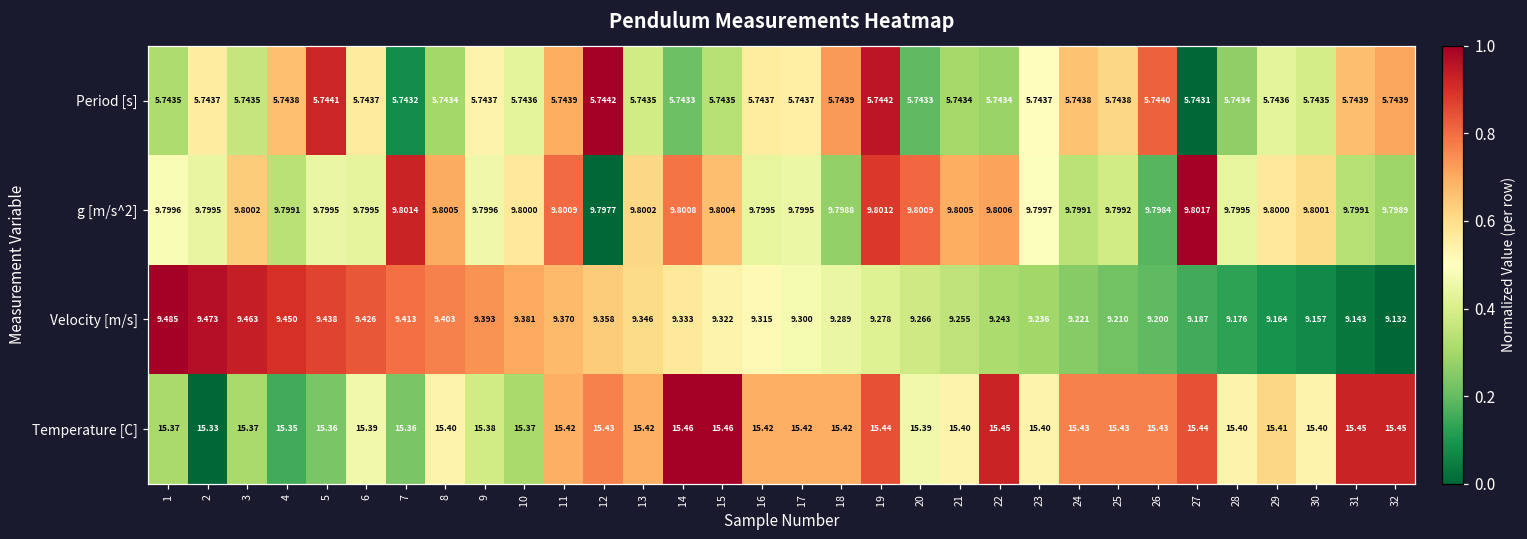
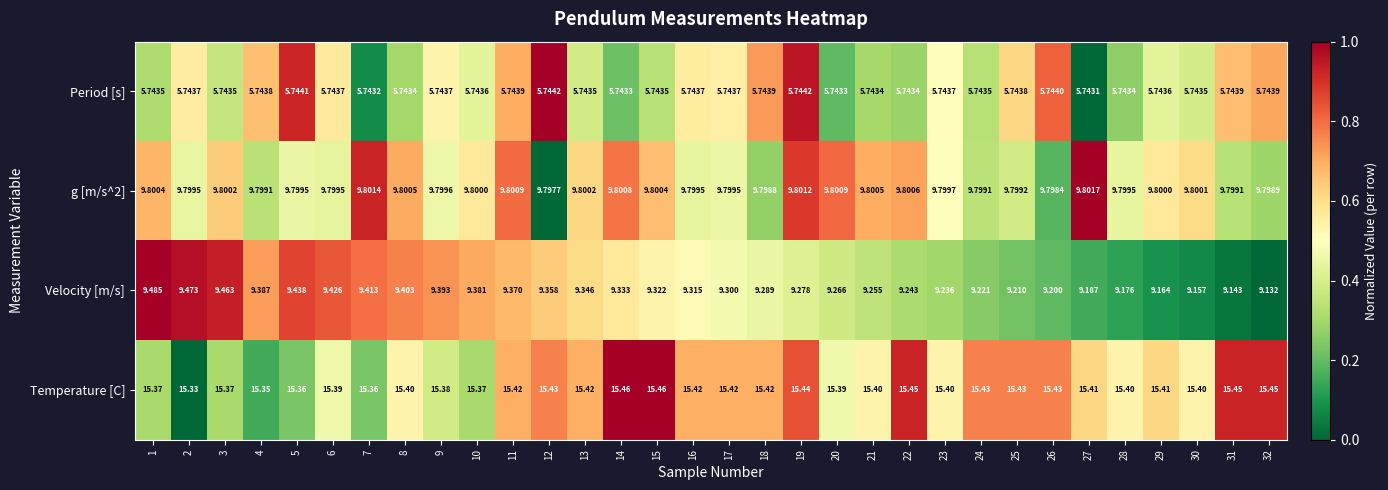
  {
    "Period [s]": {
      "1": 5.7435,
      "2": 5.7437,
      "3": 5.7435,
      "4": 5.7438,
      "5": 5.7441,
      "6": 5.7437,
      "7": 5.7432,
      "8": 5.7434,
      "9": 5.7437,
      "10": 5.7436,
      "11": 5.7439,
      "12": 5.7442,
      "13": 5.7435,
      "14": 5.7433,
      "15": 5.7435,
      "16": 5.7437,
      "17": 5.7437,
      "18": 5.7439,
      "19": 5.7442,
      "20": 5.7433,
      "21": 5.7434,
      "22": 5.7434,
      "23": 5.7437,
-     "24": 5.7438,
+     "24": 5.7435,
      "25": 5.7438,
      "26": 5.7440,
      "27": 5.7431,
      "28": 5.7434,
      "29": 5.7436,
      "30": 5.7435,
      "31": 5.7439,
      "32": 5.7439
    },
    "g [m/s^2]": {
-     "1": 9.7996,
+     "1": 9.8004,
      "2": 9.7995,
      "3": 9.8002,
      "4": 9.7991,
      "5": 9.7995,
      "6": 9.7995,
      "7": 9.8014,
      "8": 9.8005,
      "9": 9.7996,
      "10": 9.8000,
      "11": 9.8009,
      "12": 9.7977,
      "13": 9.8002,
      "14": 9.8008,
      "15": 9.8004,
      "16": 9.7995,
      "17": 9.7995,
      "18": 9.7988,
      "19": 9.8012,
      "20": 9.8009,
      "21": 9.8005,
      "22": 9.8006,
      "23": 9.7997,
      "24": 9.7991,
      "25": 9.7992,
      "26": 9.7984,
      "27": 9.8017,
      "28": 9.7995,
      "29": 9.8000,
      "30": 9.8001,
      "31": 9.7991,
      "32": 9.7989
    },
    "Velocity [m/s]": {
      "1": 9.485,
      "2": 9.473,
      "3": 9.463,
-     "4": 9.450,
+     "4": 9.387,
      "5": 9.438,
      "6": 9.426,
      "7": 9.413,
      "8": 9.403,
      "9": 9.393,
      "10": 9.381,
      "11": 9.370,
      "12": 9.358,
      "13": 9.346,
      "14": 9.333,
      "15": 9.322,
      "16": 9.315,
      "17": 9.300,
      "18": 9.289,
      "19": 9.278,
      "20": 9.266,
      "21": 9.255,
      "22": 9.243,
      "23": 9.236,
      "24": 9.221,
      "25": 9.210,
      "26": 9.200,
      "27": 9.187,
      "28": 9.176,
      "29": 9.164,
      "30": 9.157,
      "31": 9.143,
      "32": 9.132
    },
    "Temperature [C]": {
      "1": 15.37,
      "2": 15.33,
      "3": 15.37,
      "4": 15.35,
      "5": 15.36,
      "6": 15.39,
      "7": 15.36,
      "8": 15.40,
      "9": 15.38,
      "10": 15.37,
      "11": 15.42,
      "12": 15.43,
      "13": 15.42,
      "14": 15.46,
      "15": 15.46,
      "16": 15.42,
      "17": 15.42,
      "18": 15.42,
      "19": 15.44,
      "20": 15.39,
      "21": 15.40,
      "22": 15.45,
      "23": 15.40,
      "24": 15.43,
      "25": 15.43,
      "26": 15.43,
-     "27": 15.44,
+     "27": 15.41,
      "28": 15.40,
      "29": 15.41,
      "30": 15.40,
      "31": 15.45,
      "32": 15.45
    }
  }
